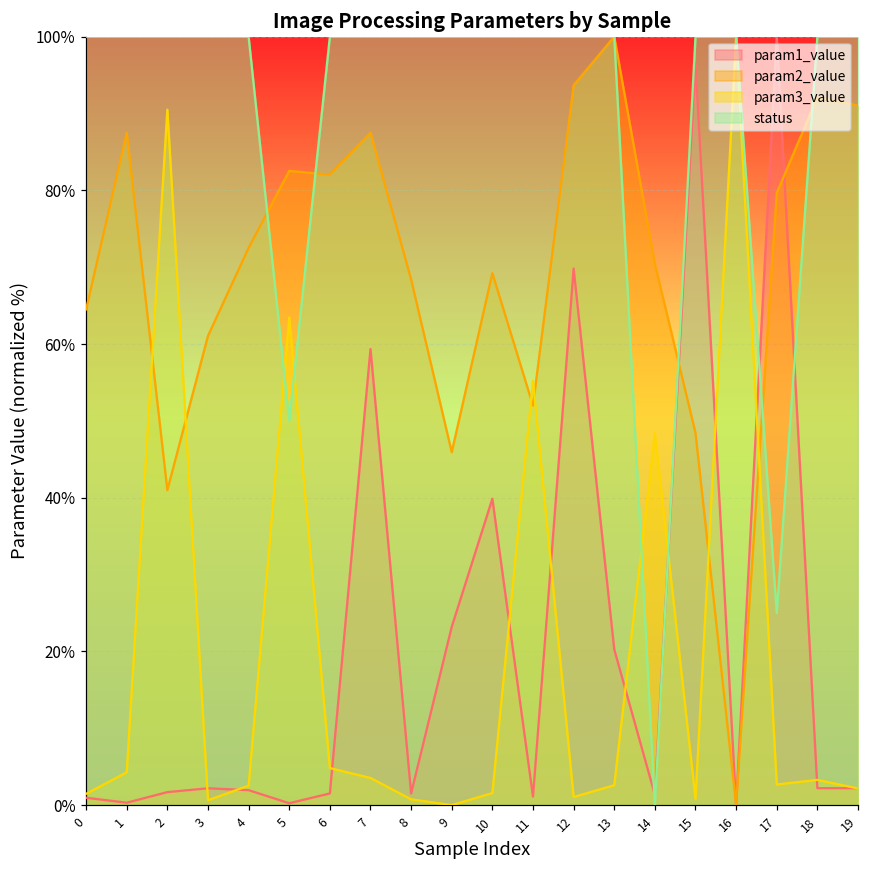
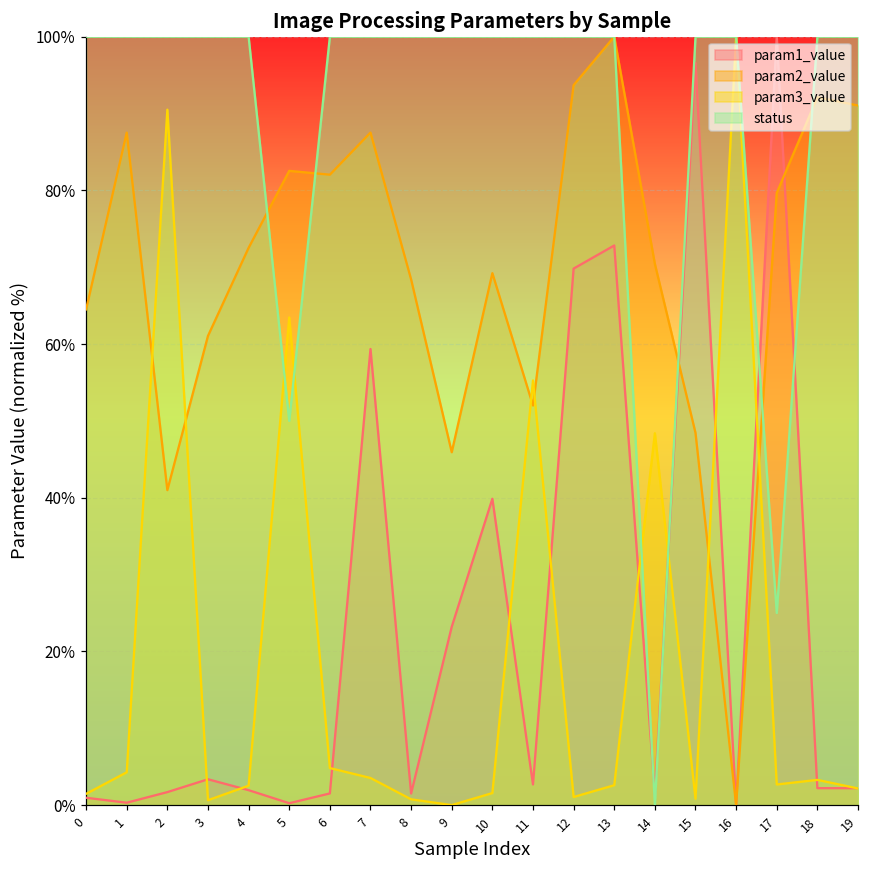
  {
    "param1_value": {
      "0": "1%",
      "1": "0%",
      "2": "2%",
-     "3": "2%",
+     "3": "3%",
      "4": "2%",
      "5": "0%",
      "6": "2%",
      "7": "59%",
      "8": "2%",
      "9": "23%",
      "10": "40%",
-     "11": "1%",
+     "11": "3%",
      "12": "70%",
-     "13": "20%",
+     "13": "73%",
      "14": "1%",
      "15": "97%",
      "17": "100%",
      "18": "2%"
    },
    "status": {
      "0": "100%",
      "1": "100%",
      "2": "100%",
      "3": "100%",
      "4": "100%",
      "5": "50%",
      "6": "100%",
      "7": "100%",
      "8": "100%",
      "9": "100%",
      "10": "100%",
      "11": "100%",
      "12": "100%",
      "14": "0%",
      "15": "100%",
      "17": "25%",
      "18": "100%",
      "19": "100%"
    }
  }
